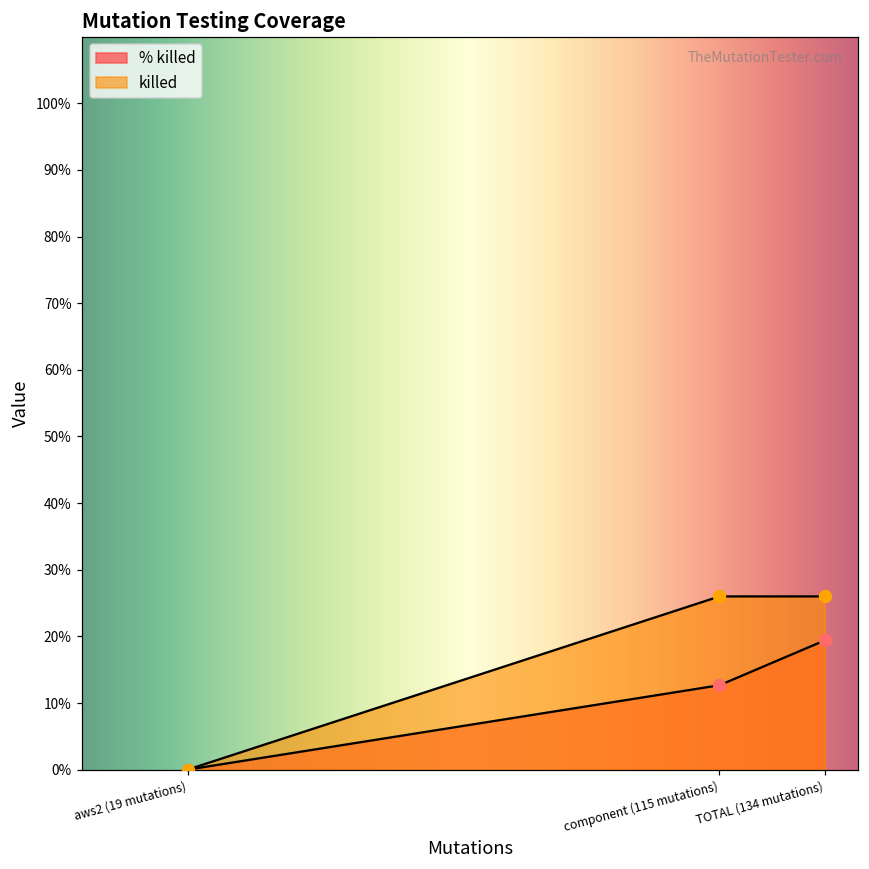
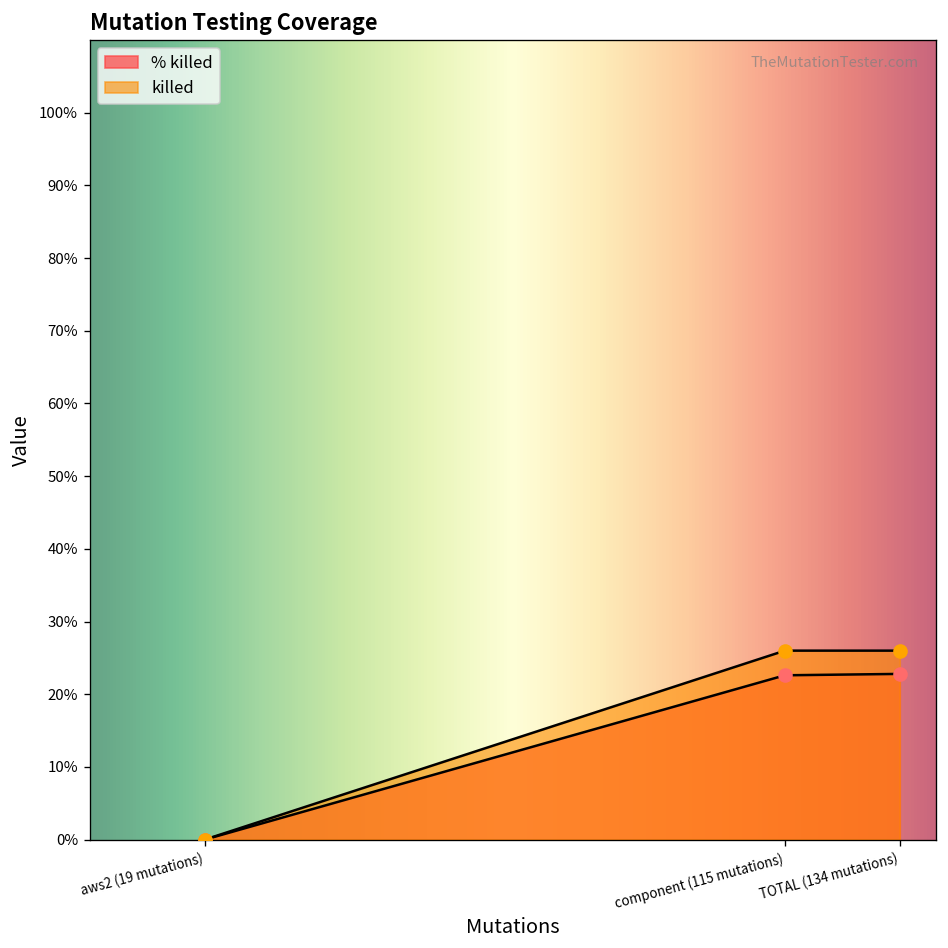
  {
    "% killed": {
-     "component (115 mutations)": "13%",
-     "TOTAL (134 mutations)": "19%"
+     "component (115 mutations)": "23%",
+     "TOTAL (134 mutations)": "23%"
    },
    "killed": {
      "component (115 mutations)": "26%",
      "TOTAL (134 mutations)": "26%"
    }
  }
